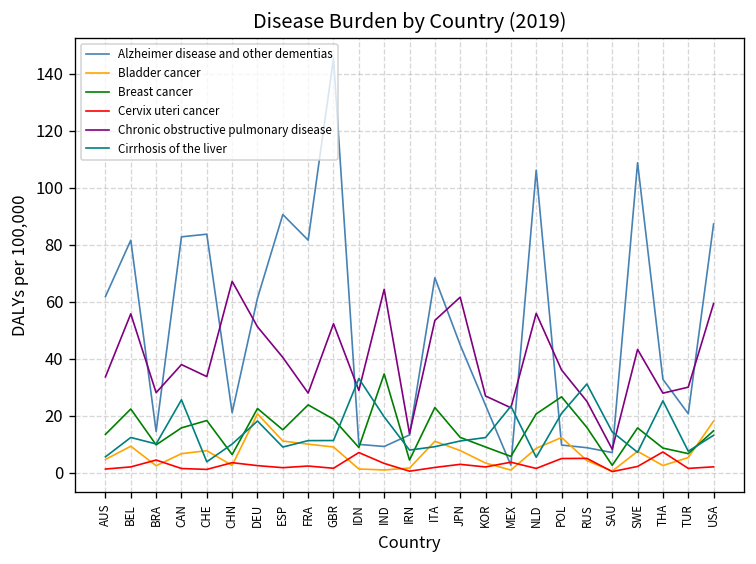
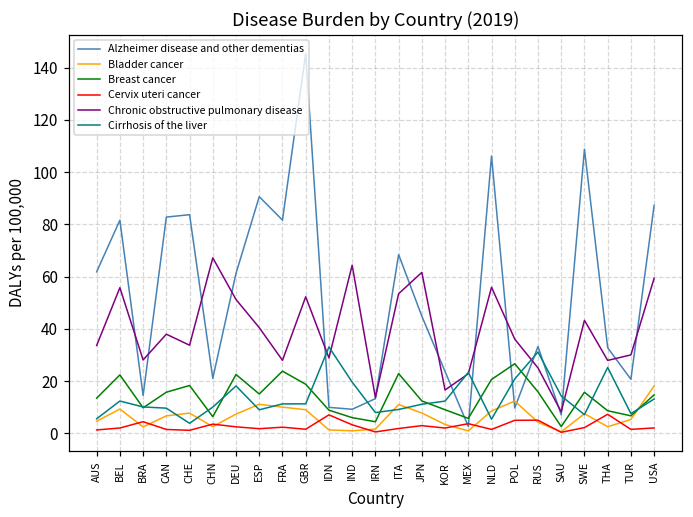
  {
    "Alzheimer disease and other dementias": {
      "AUS": 62,
      "BEL": 82,
      "BRA": 15,
      "CAN": 83,
      "CHE": 84,
      "CHN": 21,
      "DEU": 61,
      "ESP": 91,
      "FRA": 82,
      "IDN": 10,
      "IND": 9,
      "ITA": 68,
      "JPN": 45,
      "KOR": 24,
      "NLD": 106,
      "POL": 10,
-     "RUS": 9,
+     "RUS": 33,
      "SAU": 7,
      "SWE": 109,
      "THA": 33,
      "TUR": 21,
      "USA": 87
    },
    "Bladder cancer": {
      "BEL": 9,
      "BRA": 3,
      "CAN": 7,
      "CHE": 8,
-     "DEU": 21,
+     "DEU": 7,
      "ESP": 11,
      "FRA": 10,
      "GBR": 9,
      "IDN": 1,
      "IND": 1,
      "IRN": 2,
      "ITA": 11,
      "JPN": 8,
      "KOR": 3,
      "MEX": 1,
      "NLD": 9,
      "POL": 12,
      "THA": 3,
      "TUR": 5,
      "USA": 18
    },
    "Breast cancer": {
      "AUS": 14,
      "BEL": 22,
      "CAN": 16,
      "CHE": 18,
      "CHN": 6,
      "DEU": 23,
      "ESP": 15,
      "FRA": 24,
      "GBR": 19,
      "IDN": 9,
-     "IND": 35,
+     "IND": 6,
      "IRN": 5,
      "ITA": 23,
      "JPN": 12,
      "KOR": 9,
      "MEX": 6,
      "NLD": 21,
      "POL": 27,
      "RUS": 16,
      "SAU": 3,
      "SWE": 16,
      "THA": 9,
      "USA": 15
    },
    "Cervix uteri cancer": {
      "AUS": 1,
      "BEL": 2,
      "BRA": 5,
      "CAN": 2,
      "CHE": 1,
      "DEU": 3,
      "ESP": 2,
      "FRA": 2,
      "GBR": 2,
      "IDN": 7,
      "IND": 3,
      "IRN": 1,
      "ITA": 2,
      "JPN": 3,
      "KOR": 2,
      "NLD": 2,
      "POL": 5,
      "SWE": 2,
      "THA": 7,
      "TUR": 2,
      "USA": 2
    },
    "Chronic obstructive pulmonary disease": {
      "AUS": 34,
      "BEL": 56,
      "BRA": 28,
      "CAN": 38,
      "CHE": 34,
      "CHN": 67,
      "DEU": 51,
      "ESP": 40,
      "FRA": 28,
      "GBR": 52,
      "IDN": 29,
      "IND": 64,
      "ITA": 53,
      "JPN": 62,
-     "KOR": 27,
+     "KOR": 17,
      "NLD": 56,
      "POL": 36,
      "RUS": 25,
      "SAU": 8,
      "SWE": 43,
      "THA": 28,
      "TUR": 30,
      "USA": 59
    },
    "Cirrhosis of the liver": {
      "BEL": 12,
-     "CAN": 26,
+     "CAN": 10,
      "CHE": 4,
      "CHN": 10,
      "DEU": 18,
      "ESP": 9,
      "FRA": 11,
      "GBR": 11,
      "IDN": 33,
      "IND": 20,
      "IRN": 8,
      "ITA": 9,
      "JPN": 11,
      "KOR": 12,
      "NLD": 5,
      "POL": 21,
      "RUS": 31,
      "SAU": 14,
      "THA": 25,
      "USA": 13
    }
  }
